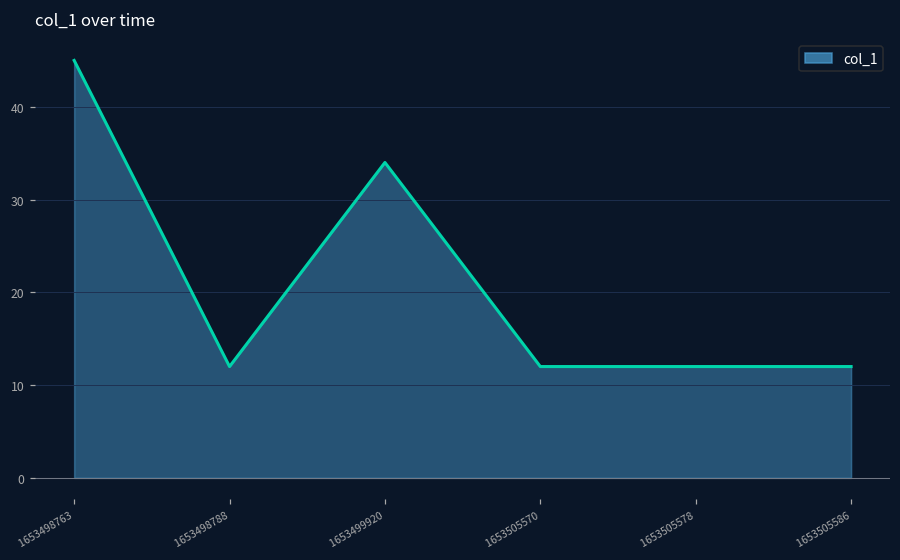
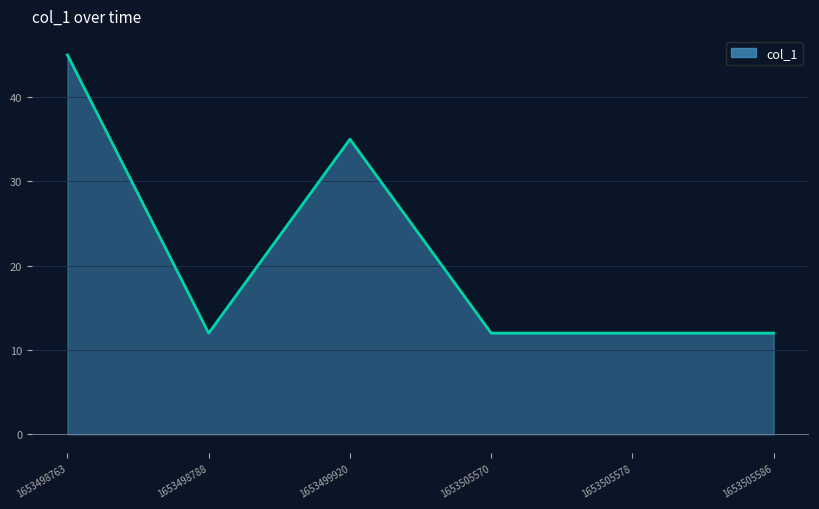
  {
    "1653498763": 45,
    "1653498788": 12,
-   "1653499920": 34,
+   "1653499920": 35,
    "1653505570": 12,
    "1653505578": 12,
    "1653505586": 12
  }
